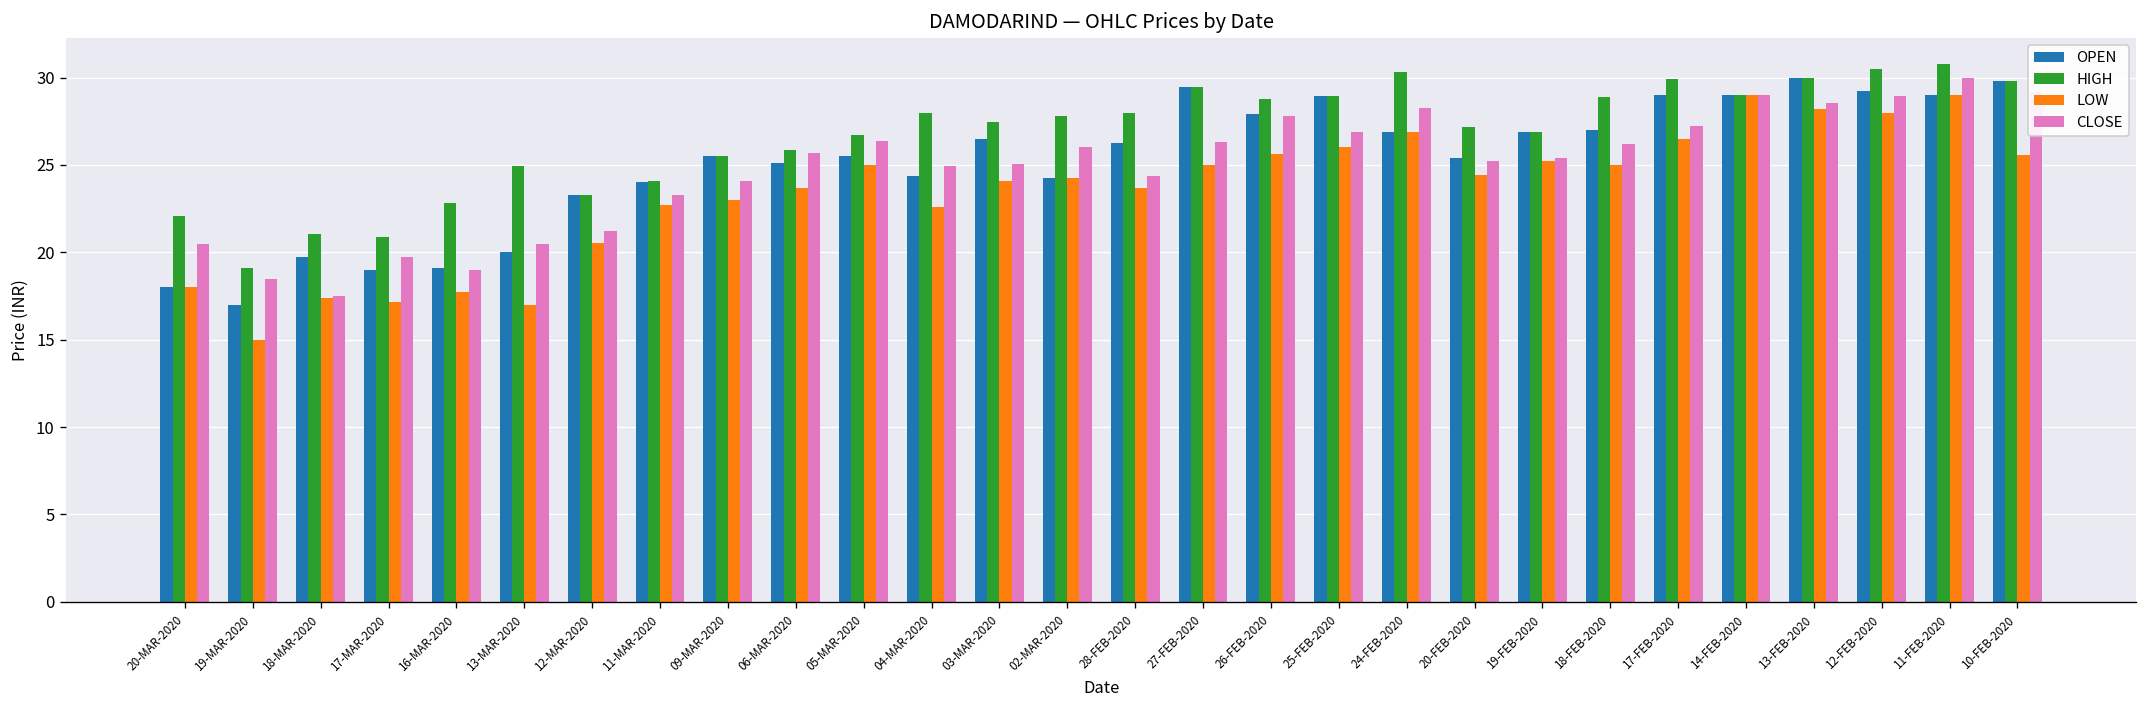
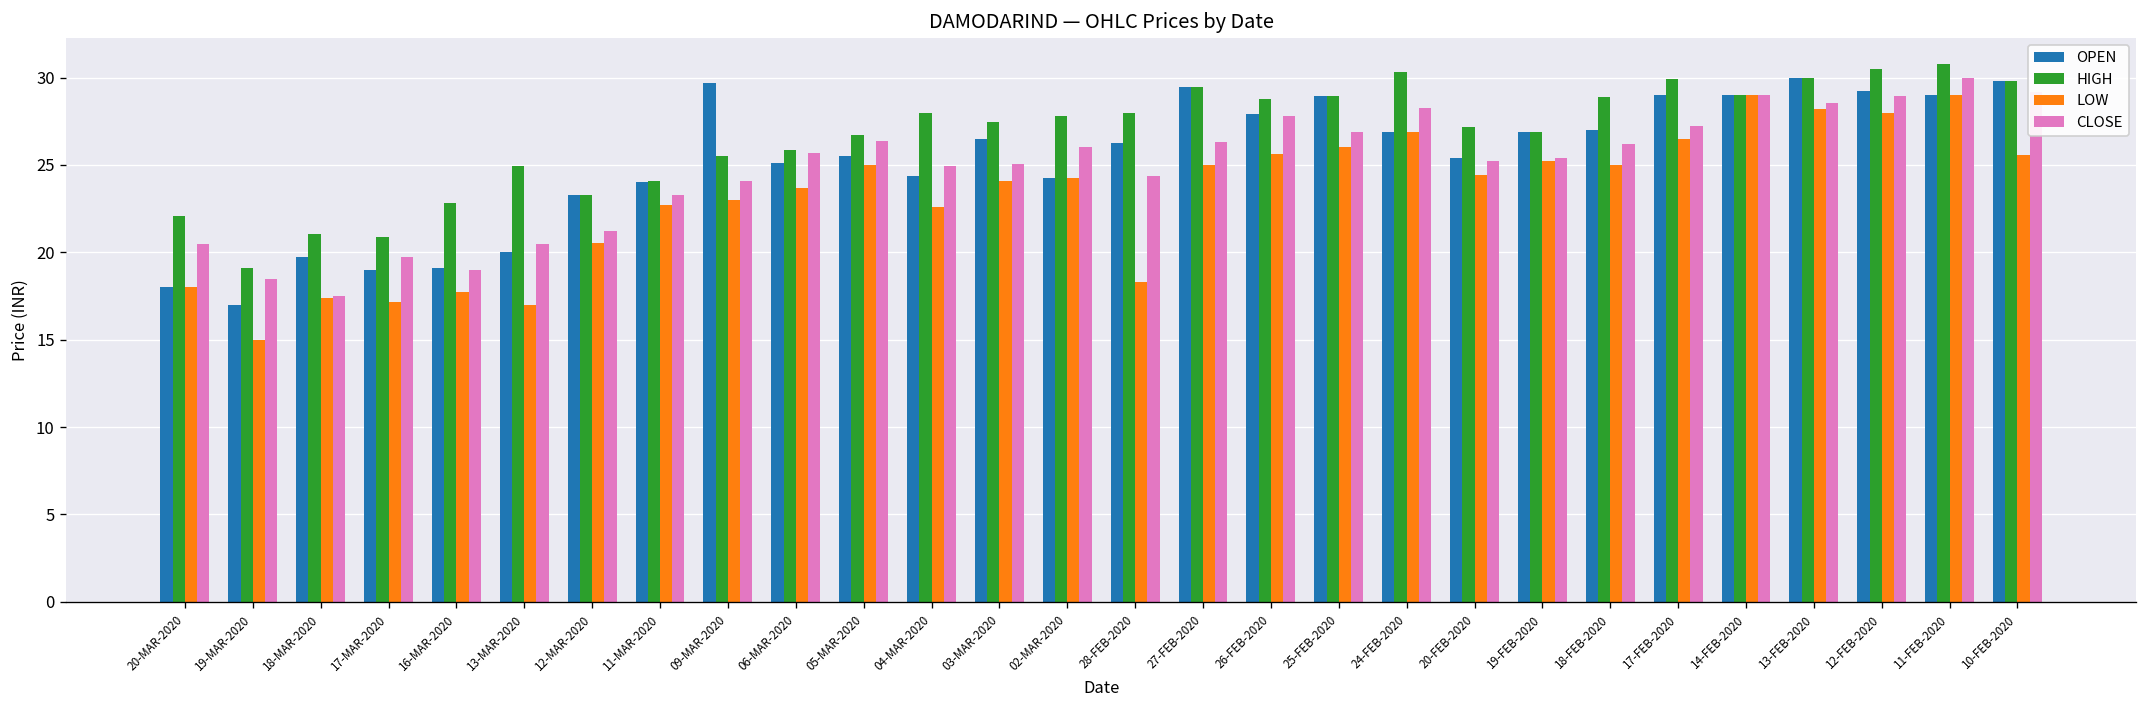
  {
    "OPEN": {
      "20-MAR-2020": 18.0,
      "19-MAR-2020": 17.0,
      "18-MAR-2020": 19.8,
      "17-MAR-2020": 19.0,
      "16-MAR-2020": 19.1,
      "13-MAR-2020": 20.0,
      "12-MAR-2020": 23.3,
      "11-MAR-2020": 24.0,
-     "09-MAR-2020": 25.5,
+     "09-MAR-2020": 29.7,
      "06-MAR-2020": 25.1,
      "05-MAR-2020": 25.5,
      "04-MAR-2020": 24.4,
      "03-MAR-2020": 26.5,
      "02-MAR-2020": 24.3,
      "28-FEB-2020": 26.3,
      "27-FEB-2020": 29.5,
      "26-FEB-2020": 27.9,
      "25-FEB-2020": 29.0,
      "24-FEB-2020": 26.9,
      "20-FEB-2020": 25.4,
      "19-FEB-2020": 26.9,
      "18-FEB-2020": 27.0,
      "17-FEB-2020": 29.0,
      "14-FEB-2020": 29.0,
      "13-FEB-2020": 30.0,
      "12-FEB-2020": 29.3,
      "11-FEB-2020": 29.0,
      "10-FEB-2020": 29.8
    },
    "HIGH": {
      "20-MAR-2020": 22.1,
      "19-MAR-2020": 19.1,
      "18-MAR-2020": 21.1,
      "17-MAR-2020": 20.9,
      "16-MAR-2020": 22.8,
      "13-MAR-2020": 25.0,
      "12-MAR-2020": 23.3,
      "11-MAR-2020": 24.1,
      "09-MAR-2020": 25.5,
      "06-MAR-2020": 25.9,
      "05-MAR-2020": 26.7,
      "04-MAR-2020": 28.0,
      "03-MAR-2020": 27.5,
      "02-MAR-2020": 27.8,
      "28-FEB-2020": 28.0,
      "27-FEB-2020": 29.5,
      "26-FEB-2020": 28.8,
      "25-FEB-2020": 29.0,
      "24-FEB-2020": 30.3,
      "20-FEB-2020": 27.2,
      "19-FEB-2020": 26.9,
      "18-FEB-2020": 28.9,
      "17-FEB-2020": 29.9,
      "14-FEB-2020": 29.0,
      "13-FEB-2020": 30.0,
      "12-FEB-2020": 30.5,
      "11-FEB-2020": 30.8,
      "10-FEB-2020": 29.8
    },
    "LOW": {
      "20-MAR-2020": 18.0,
      "19-MAR-2020": 15.0,
      "18-MAR-2020": 17.4,
      "17-MAR-2020": 17.2,
      "16-MAR-2020": 17.8,
      "13-MAR-2020": 17.0,
      "12-MAR-2020": 20.6,
      "11-MAR-2020": 22.7,
      "09-MAR-2020": 23.0,
      "06-MAR-2020": 23.7,
      "05-MAR-2020": 25.0,
      "04-MAR-2020": 22.6,
      "03-MAR-2020": 24.1,
      "02-MAR-2020": 24.3,
-     "28-FEB-2020": 23.7,
+     "28-FEB-2020": 18.3,
      "27-FEB-2020": 25.0,
      "26-FEB-2020": 25.7,
      "25-FEB-2020": 26.0,
      "24-FEB-2020": 26.9,
      "20-FEB-2020": 24.4,
      "19-FEB-2020": 25.3,
      "18-FEB-2020": 25.0,
      "17-FEB-2020": 26.5,
      "14-FEB-2020": 29.0,
      "13-FEB-2020": 28.2,
      "12-FEB-2020": 28.0,
      "11-FEB-2020": 29.0,
      "10-FEB-2020": 25.6
    },
    "CLOSE": {
      "20-MAR-2020": 20.5,
      "19-MAR-2020": 18.5,
      "18-MAR-2020": 17.5,
      "17-MAR-2020": 19.8,
      "16-MAR-2020": 19.0,
      "13-MAR-2020": 20.5,
      "12-MAR-2020": 21.2,
      "11-MAR-2020": 23.3,
      "09-MAR-2020": 24.1,
      "06-MAR-2020": 25.7,
      "05-MAR-2020": 26.4,
      "04-MAR-2020": 25.0,
      "03-MAR-2020": 25.1,
      "02-MAR-2020": 26.0,
      "28-FEB-2020": 24.4,
      "27-FEB-2020": 26.3,
      "26-FEB-2020": 27.8,
      "25-FEB-2020": 26.9,
      "24-FEB-2020": 28.3,
      "20-FEB-2020": 25.3,
      "19-FEB-2020": 25.4,
      "18-FEB-2020": 26.2,
      "17-FEB-2020": 27.3,
      "14-FEB-2020": 29.0,
      "13-FEB-2020": 28.6,
      "12-FEB-2020": 29.0,
      "11-FEB-2020": 30.0
    }
  }
